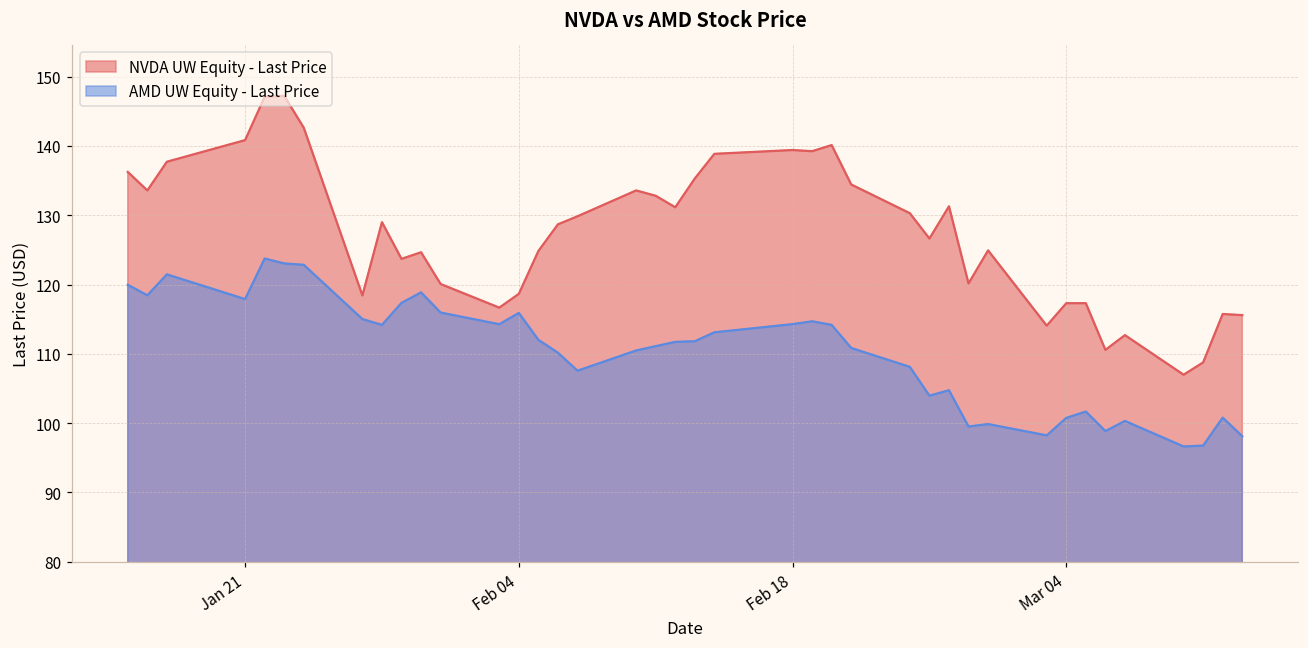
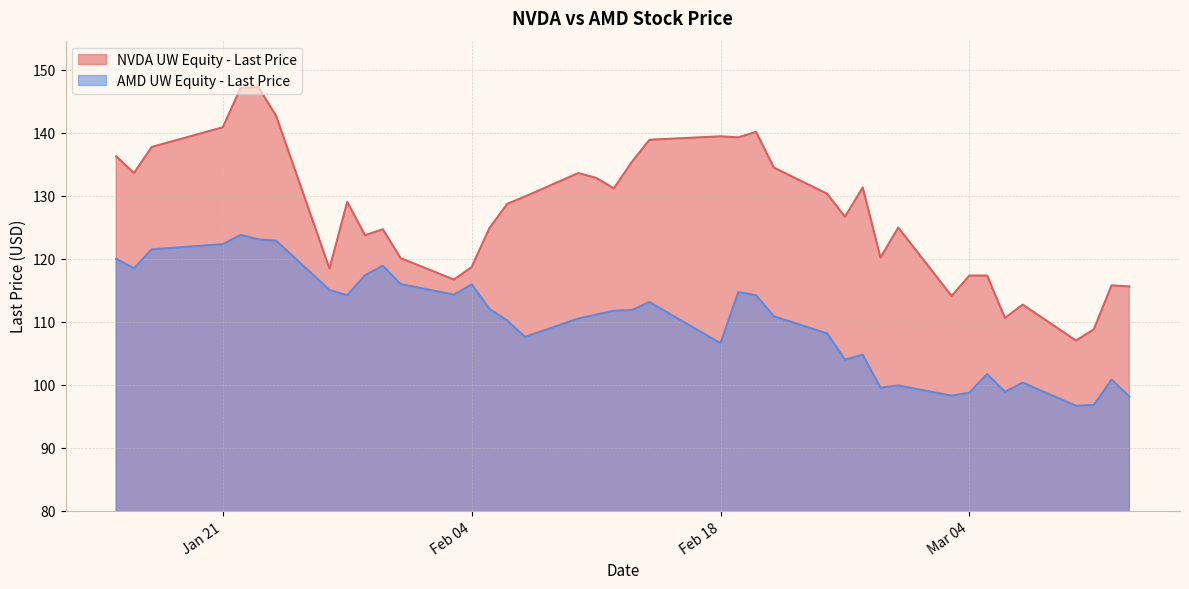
  {
    "NVDA UW Equity - Last Price": {
      "Jan 21": 141,
      "Feb 04": 119,
      "Feb 18": 139,
      "Mar 04": 117
    },
    "AMD UW Equity - Last Price": {
-     "Jan 21": 118,
+     "Jan 21": 122,
      "Feb 04": 116,
-     "Feb 18": 114,
-     "Mar 04": 101
+     "Feb 18": 107,
+     "Mar 04": 99
    }
  }
